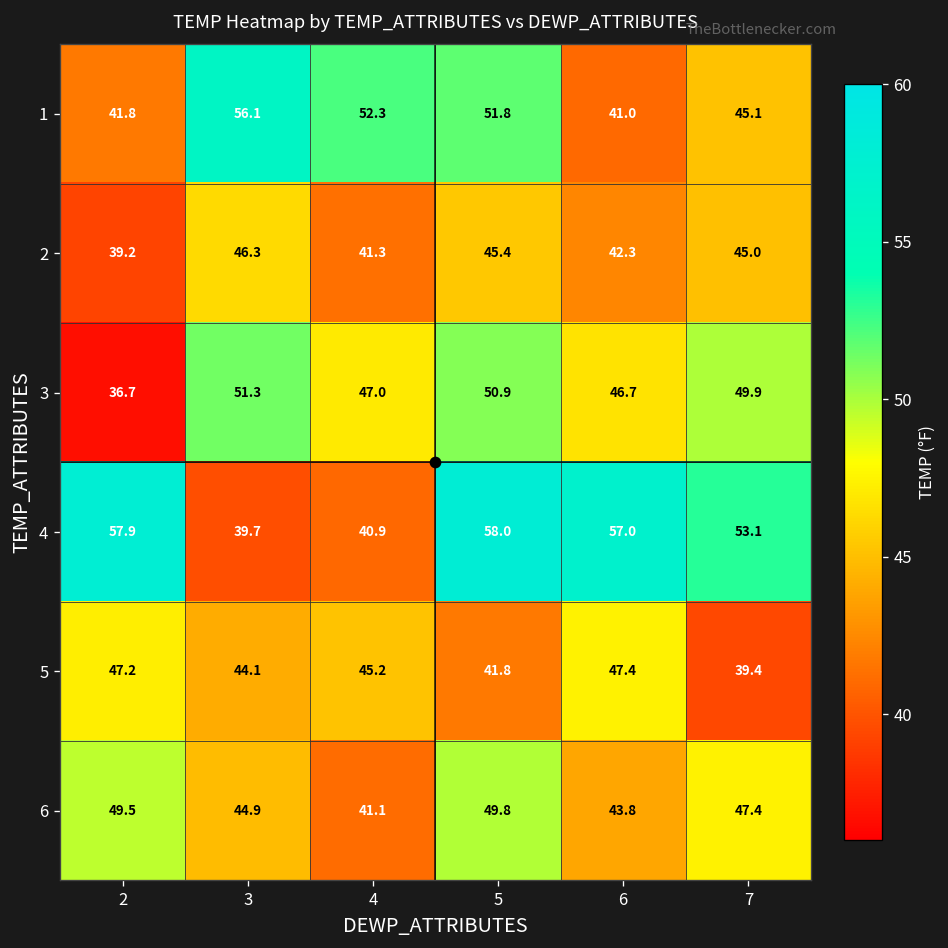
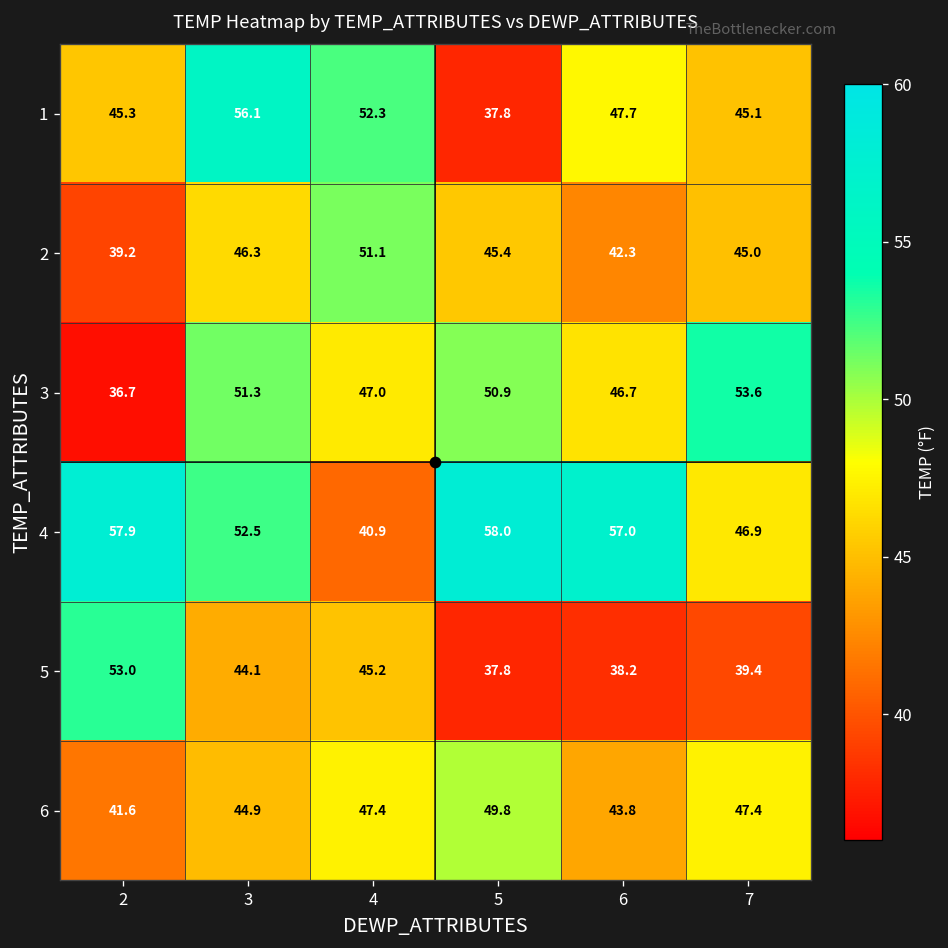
  {
    "1": {
-     "2": 41.8,
+     "2": 45.3,
      "3": 56.1,
      "4": 52.3,
-     "5": 51.8,
-     "6": 41.0,
+     "5": 37.8,
+     "6": 47.7,
      "7": 45.1
    },
    "2": {
      "2": 39.2,
      "3": 46.3,
-     "4": 41.3,
+     "4": 51.1,
      "5": 45.4,
      "6": 42.3,
      "7": 45.0
    },
    "3": {
      "2": 36.7,
      "3": 51.3,
      "4": 47.0,
      "5": 50.9,
      "6": 46.7,
-     "7": 49.9
+     "7": 53.6
    },
    "4": {
      "2": 57.9,
-     "3": 39.7,
+     "3": 52.5,
      "4": 40.9,
      "5": 58.0,
      "6": 57.0,
-     "7": 53.1
+     "7": 46.9
    },
    "5": {
-     "2": 47.2,
+     "2": 53.0,
      "3": 44.1,
      "4": 45.2,
-     "5": 41.8,
-     "6": 47.4,
+     "5": 37.8,
+     "6": 38.2,
      "7": 39.4
    },
    "6": {
-     "2": 49.5,
+     "2": 41.6,
      "3": 44.9,
-     "4": 41.1,
+     "4": 47.4,
      "5": 49.8,
      "6": 43.8,
      "7": 47.4
    }
  }
